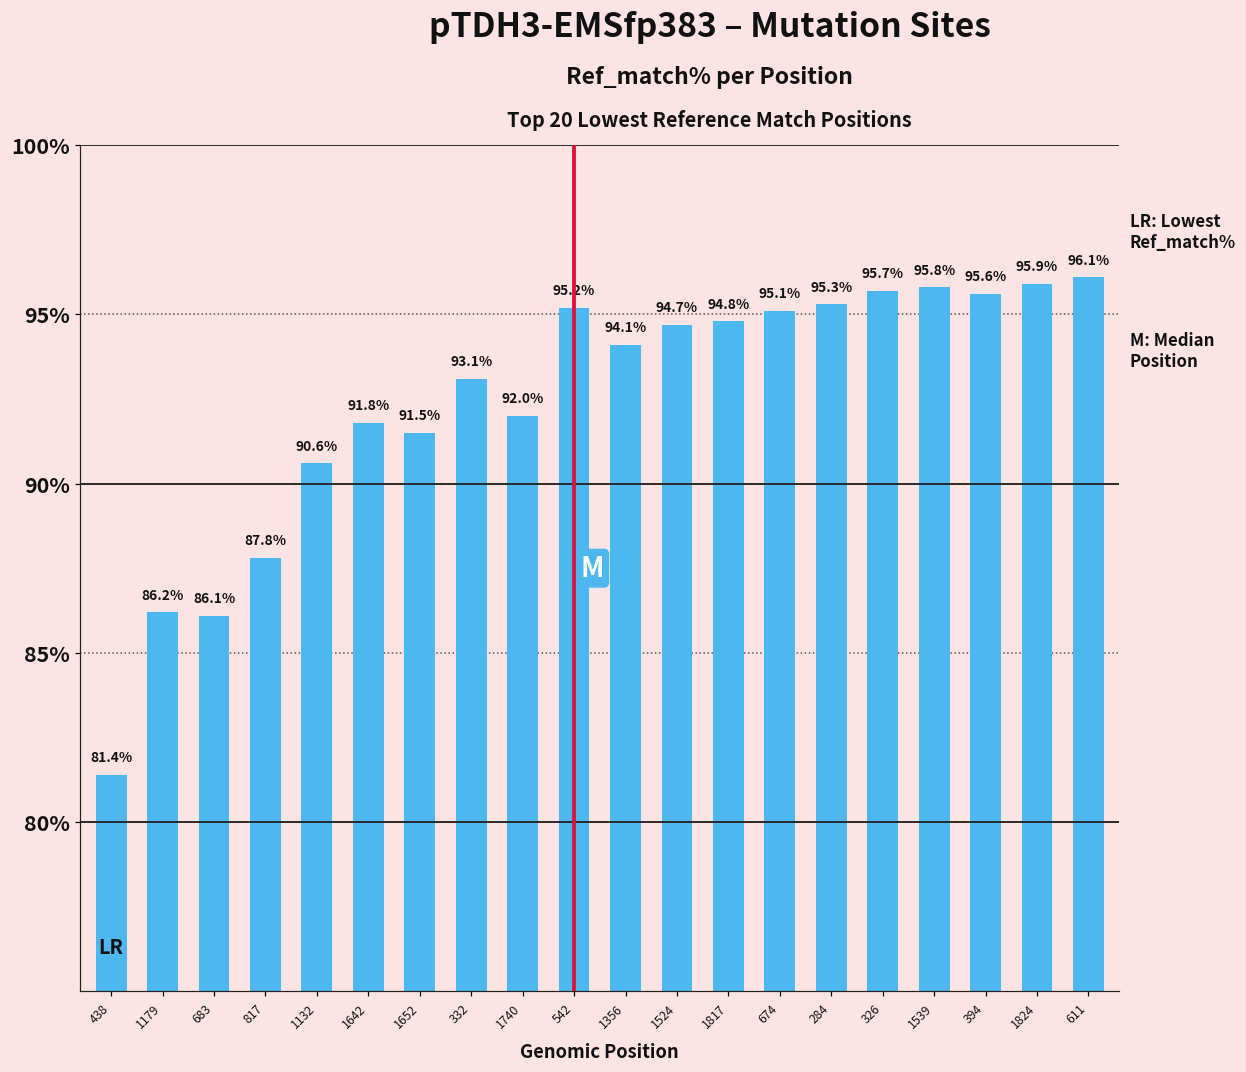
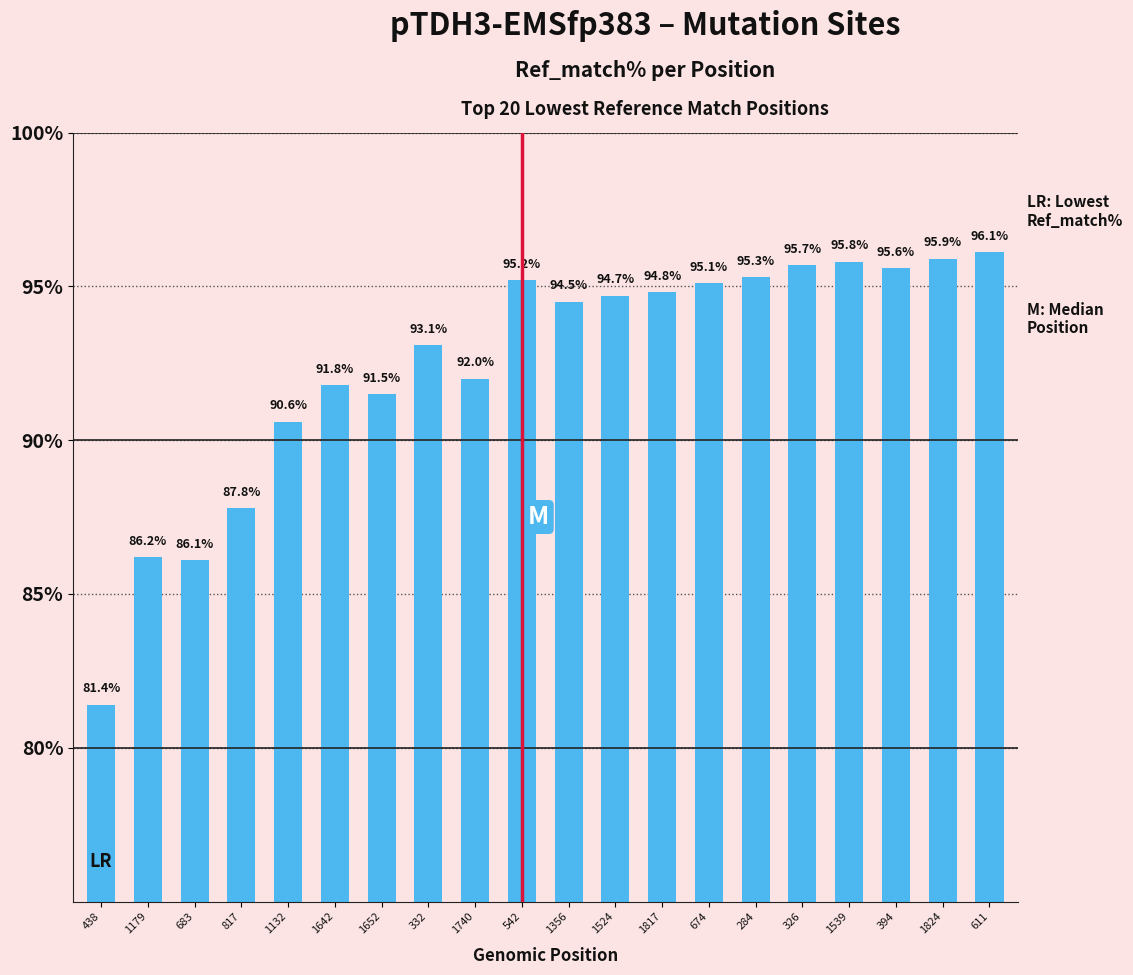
  {
    "438": "81.4%",
    "1179": "86.2%",
    "683": "86.1%",
    "817": "87.8%",
    "1132": "90.6%",
    "1642": "91.8%",
    "1652": "91.5%",
    "332": "93.1%",
    "1740": "92.0%",
    "542": "95.2%",
-   "1356": "94.1%",
+   "1356": "94.5%",
    "1524": "94.7%",
    "1817": "94.8%",
    "674": "95.1%",
    "284": "95.3%",
    "326": "95.7%",
    "1539": "95.8%",
    "394": "95.6%",
    "1824": "95.9%",
    "611": "96.1%"
  }
